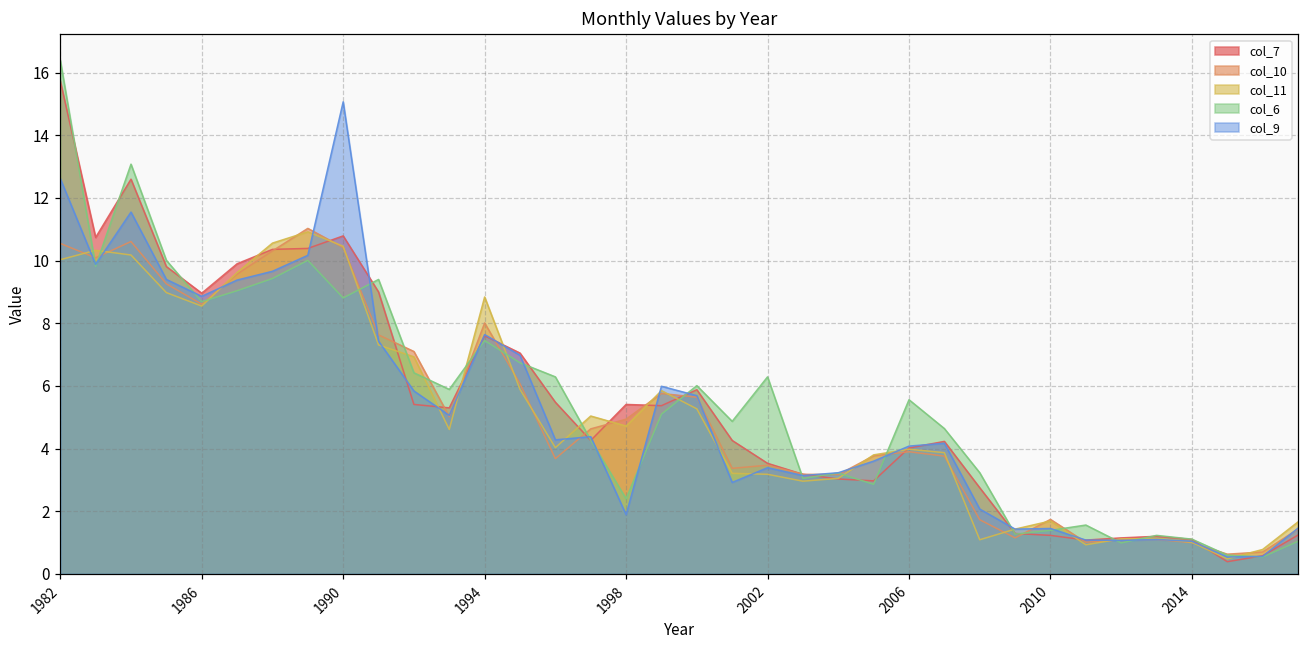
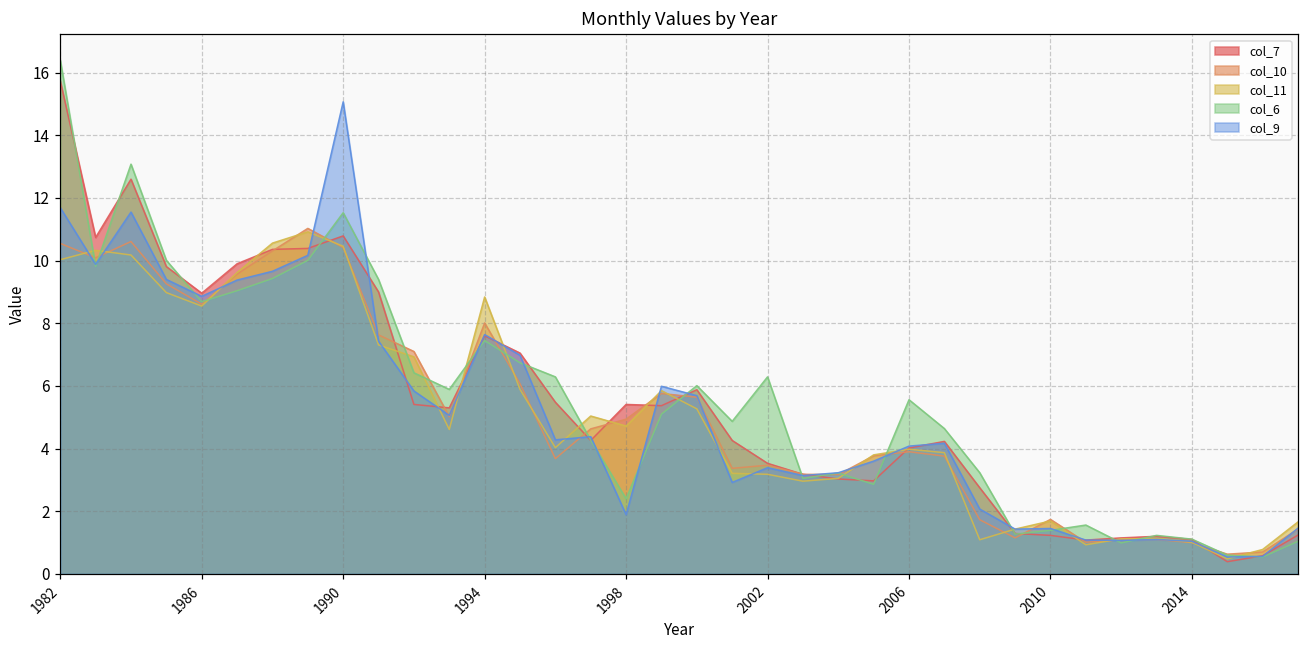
  {
    "col_6": {
      "1982": 16.4,
-     "1990": 8.8,
+     "1990": 11.5,
      "1994": 7.5,
      "1998": 2.4,
      "2002": 6.3,
      "2006": 5.6
    },
    "col_9": {
-     "1982": 12.6,
+     "1982": 11.7,
      "1986": 8.9,
      "1990": 15.1,
      "1998": 1.9
    }
  }
